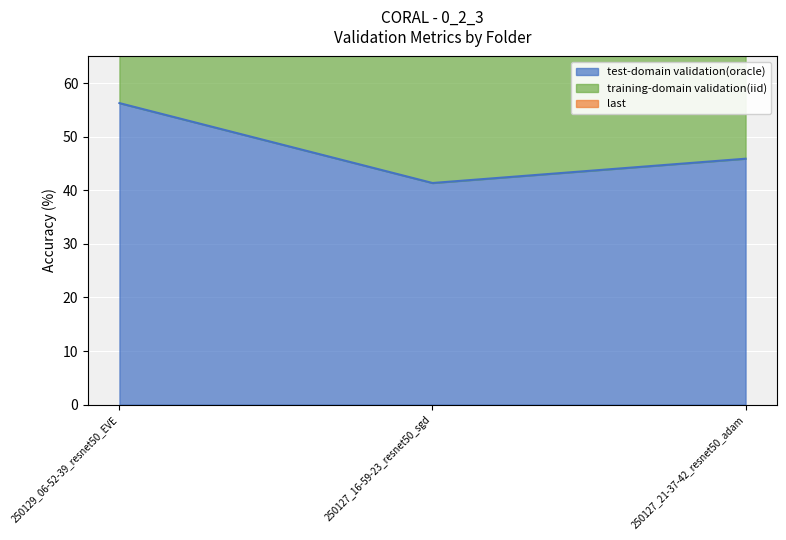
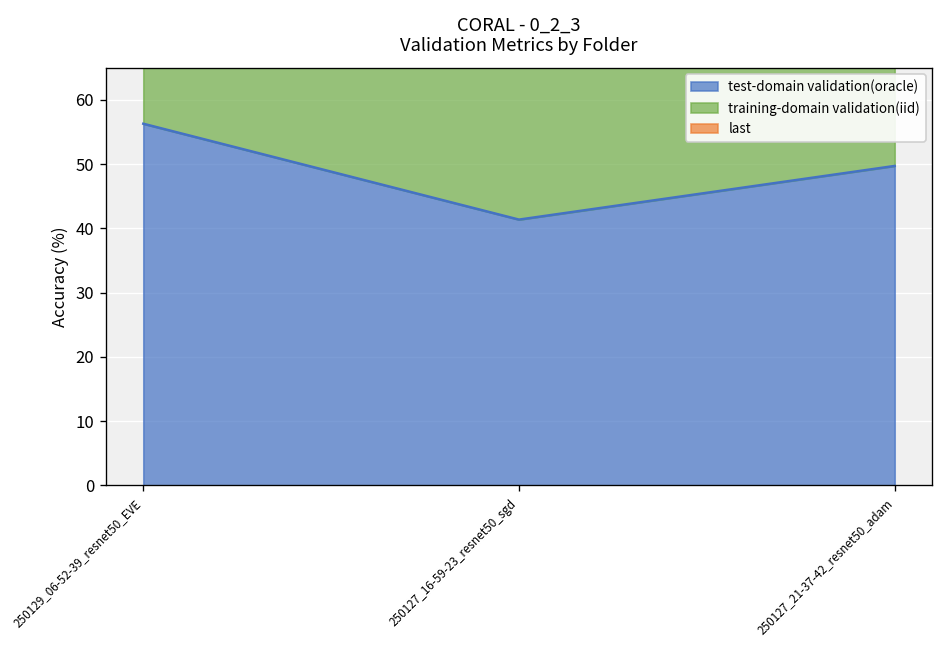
  {
    "test-domain validation(oracle)": {
      "250129_06-52-39_resnet50_EVE": 56,
      "250127_16-59-23_resnet50_sgd": 41,
-     "250127_21-37-42_resnet50_adam": 46
+     "250127_21-37-42_resnet50_adam": 50
    }
  }
